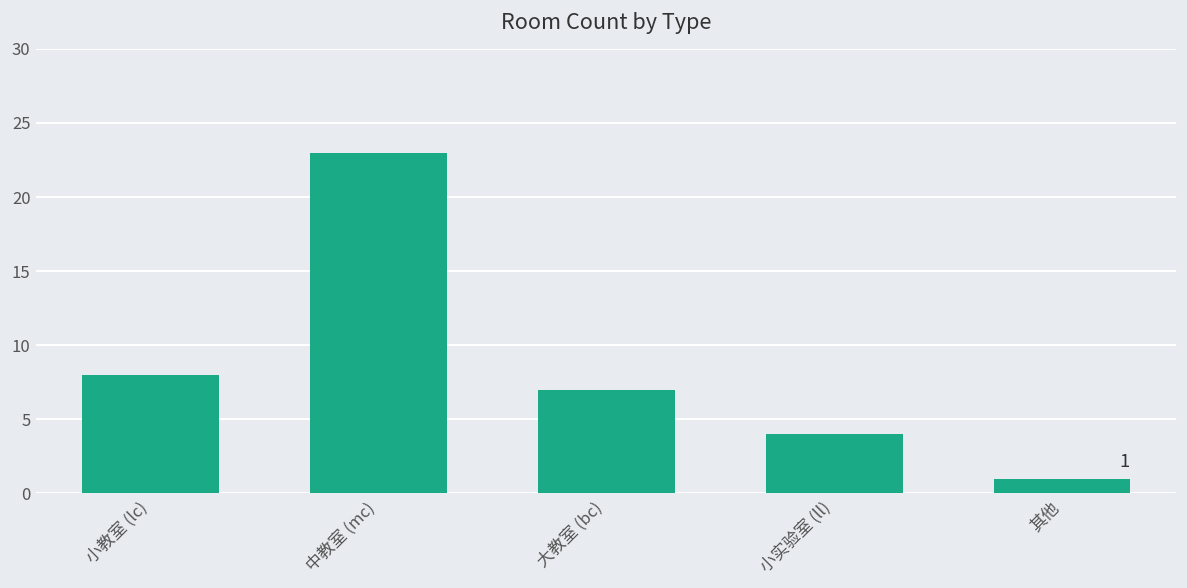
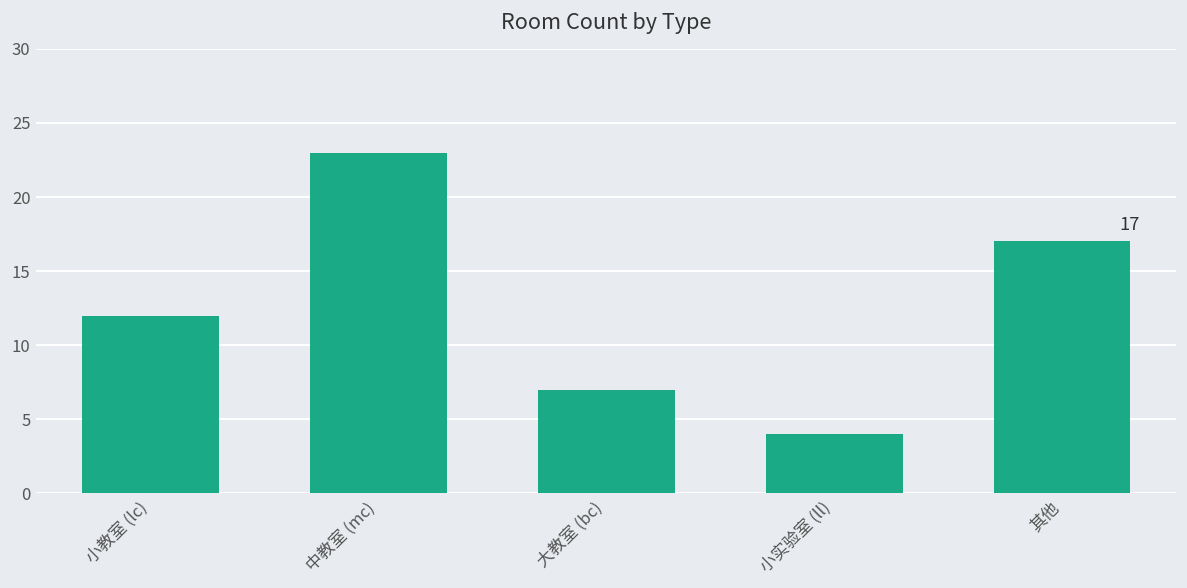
  {
-   "小教室 (lc)": 8,
-   "其他": 1
+   "小教室 (lc)": 12,
+   "其他": 17
  }
